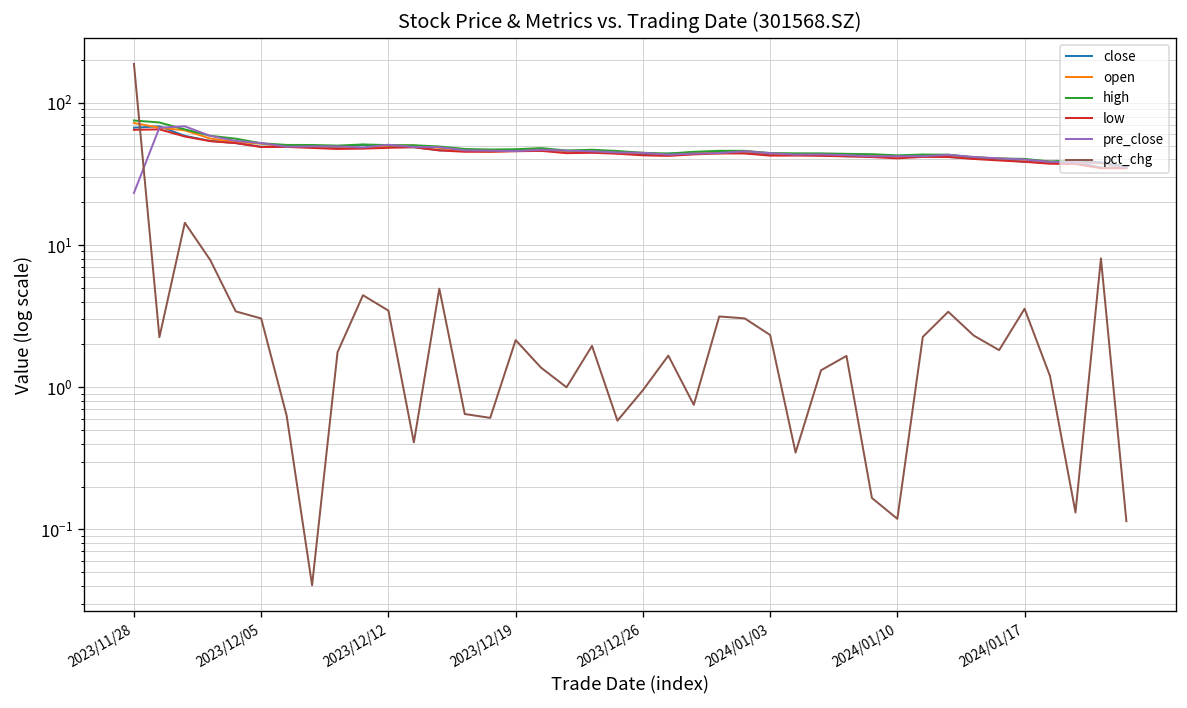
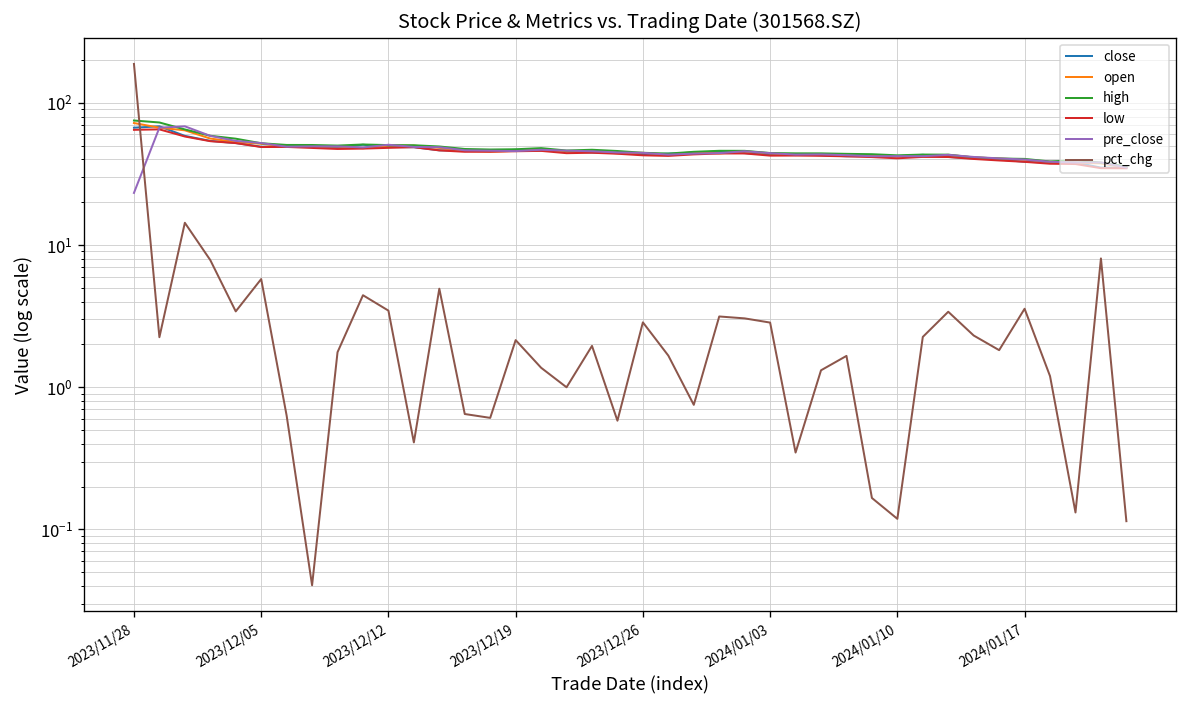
  {
    "pre_close": {
      "2023/11/28": 23
    },
    "pct_chg": {
      "2023/11/28": 190,
-     "2023/12/05": 3.0,
+     "2023/12/05": 6,
      "2023/12/12": 3.5,
      "2023/12/19": 2.1,
-     "2023/12/26": 1.0,
-     "2024/01/03": 2.3,
+     "2023/12/26": 2.9,
+     "2024/01/03": 2.8,
      "2024/01/10": 0.12,
      "2024/01/17": 3.6
    }
  }
